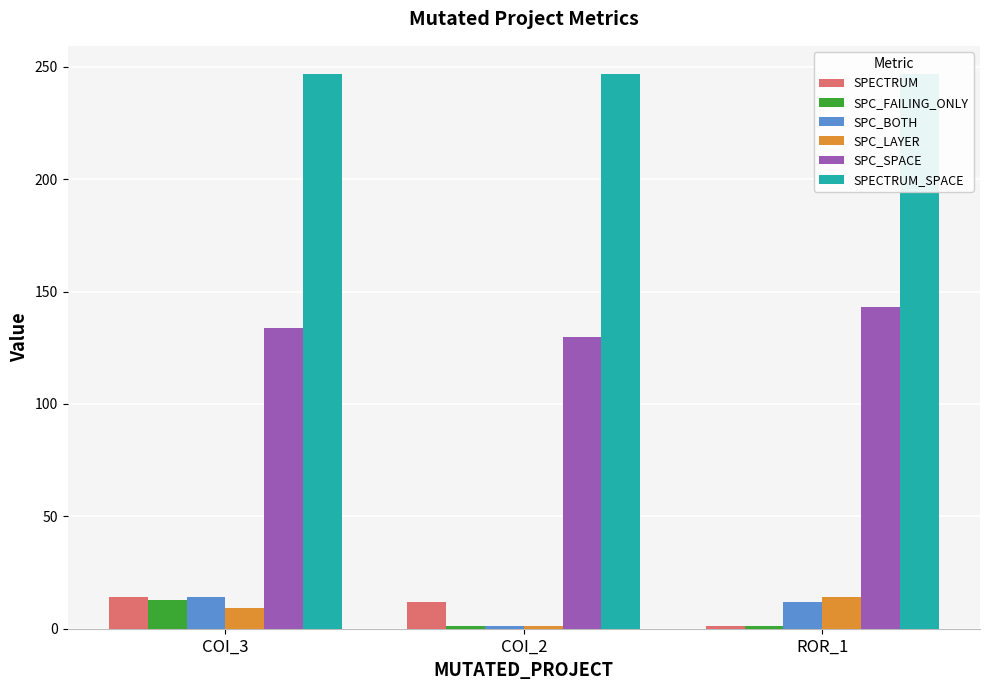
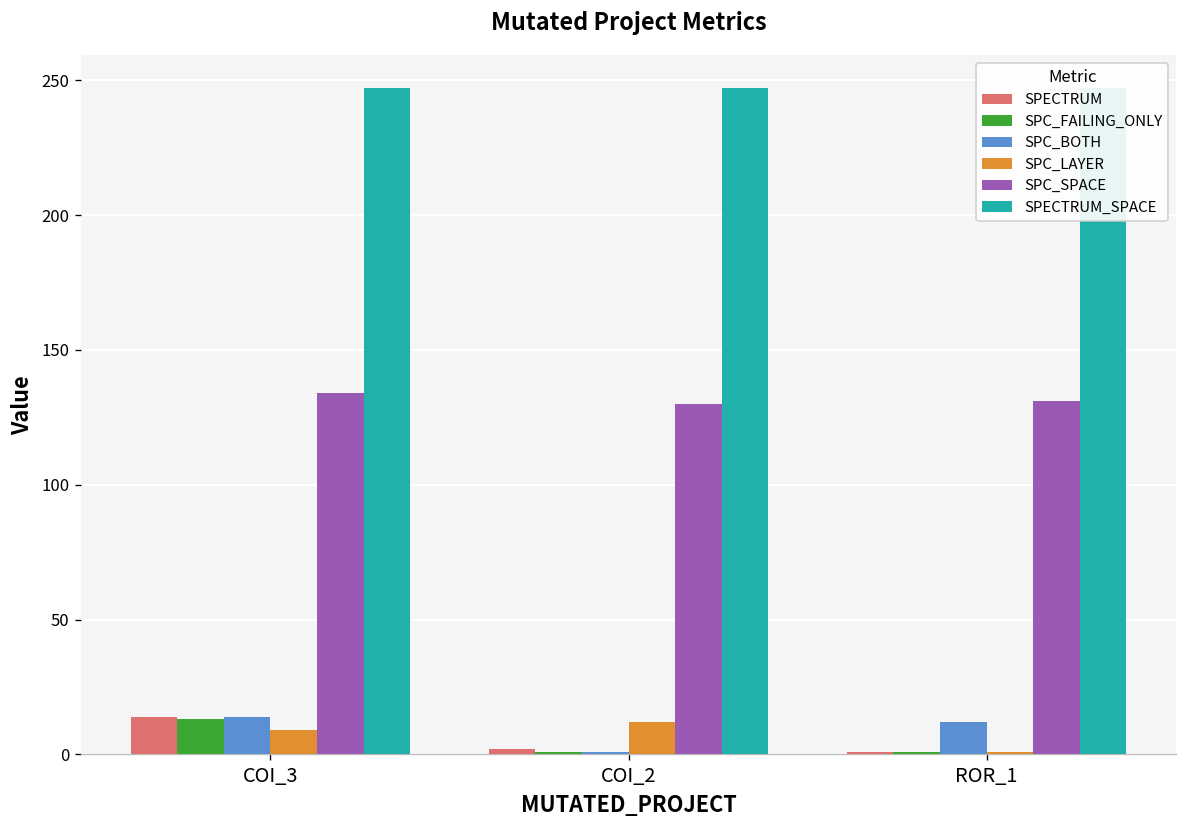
  {
    "SPECTRUM": {
      "COI_3": 14,
-     "COI_2": 12
+     "COI_2": 2
    },
    "SPC_FAILING_ONLY": {
      "COI_3": 13
    },
    "SPC_BOTH": {
      "COI_3": 14,
      "ROR_1": 12
    },
    "SPC_LAYER": {
      "COI_3": 9,
-     "COI_2": 1,
-     "ROR_1": 14
+     "COI_2": 12,
+     "ROR_1": 1
    },
    "SPC_SPACE": {
      "COI_3": 134,
      "COI_2": 130,
-     "ROR_1": 143
+     "ROR_1": 131
    },
    "SPECTRUM_SPACE": {
      "COI_3": 247,
      "COI_2": 247
    }
  }
